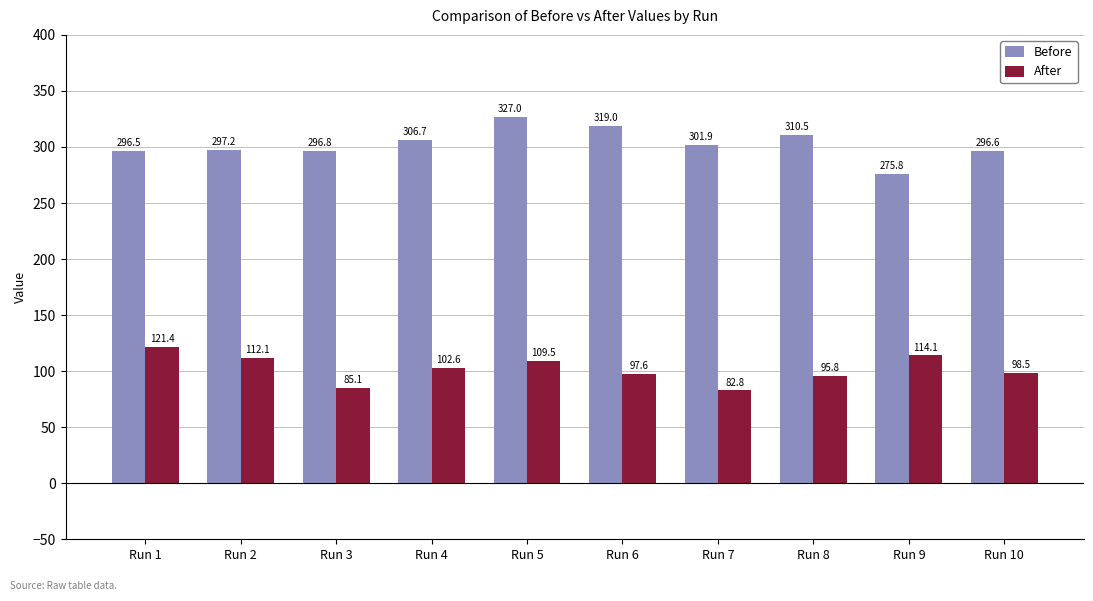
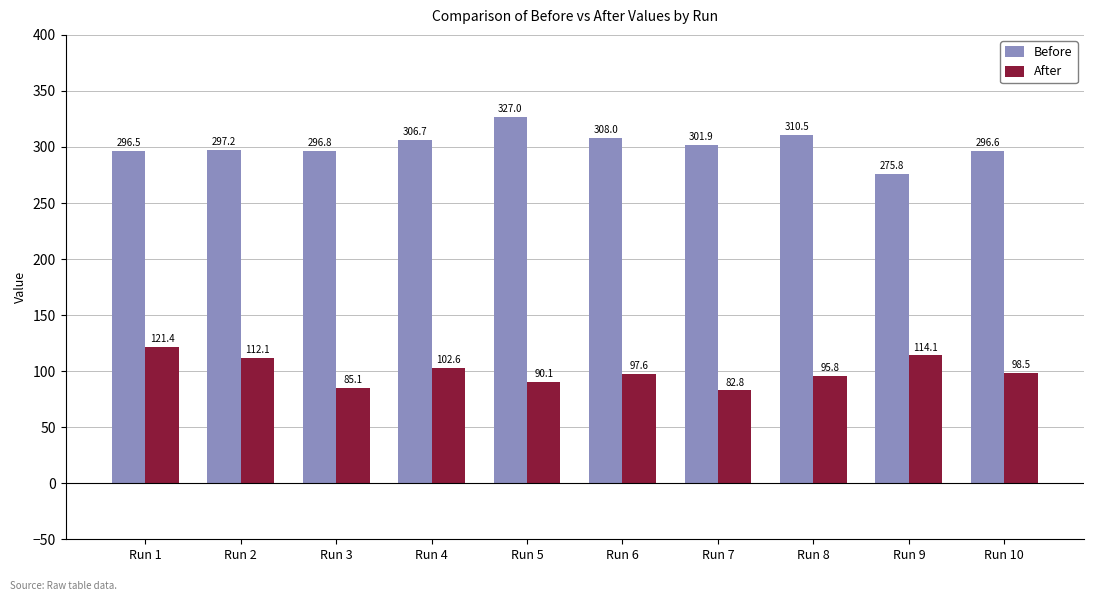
  {
    "Before": {
      "Run 1": 296.5,
      "Run 2": 297.2,
      "Run 3": 296.8,
      "Run 4": 306.7,
      "Run 5": 327.0,
-     "Run 6": 319.0,
+     "Run 6": 308.0,
      "Run 7": 301.9,
      "Run 8": 310.5,
      "Run 9": 275.8,
      "Run 10": 296.6
    },
    "After": {
      "Run 1": 121.4,
      "Run 2": 112.1,
      "Run 3": 85.1,
      "Run 4": 102.6,
-     "Run 5": 109.5,
+     "Run 5": 90.1,
      "Run 6": 97.6,
      "Run 7": 82.8,
      "Run 8": 95.8,
      "Run 9": 114.1,
      "Run 10": 98.5
    }
  }
